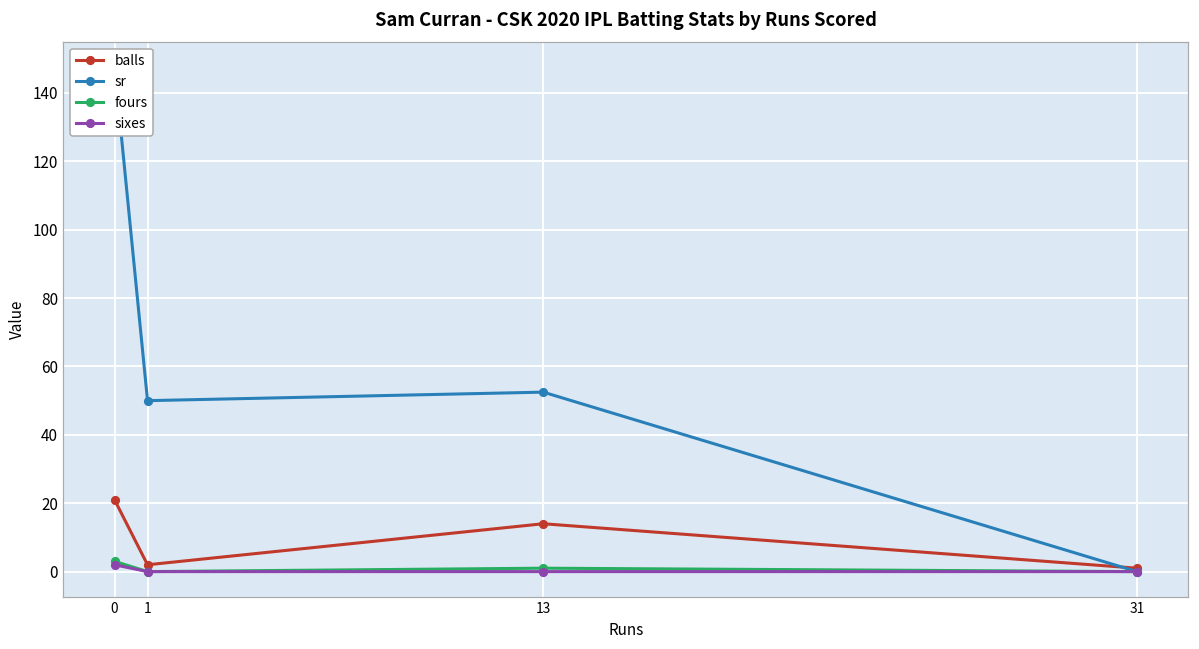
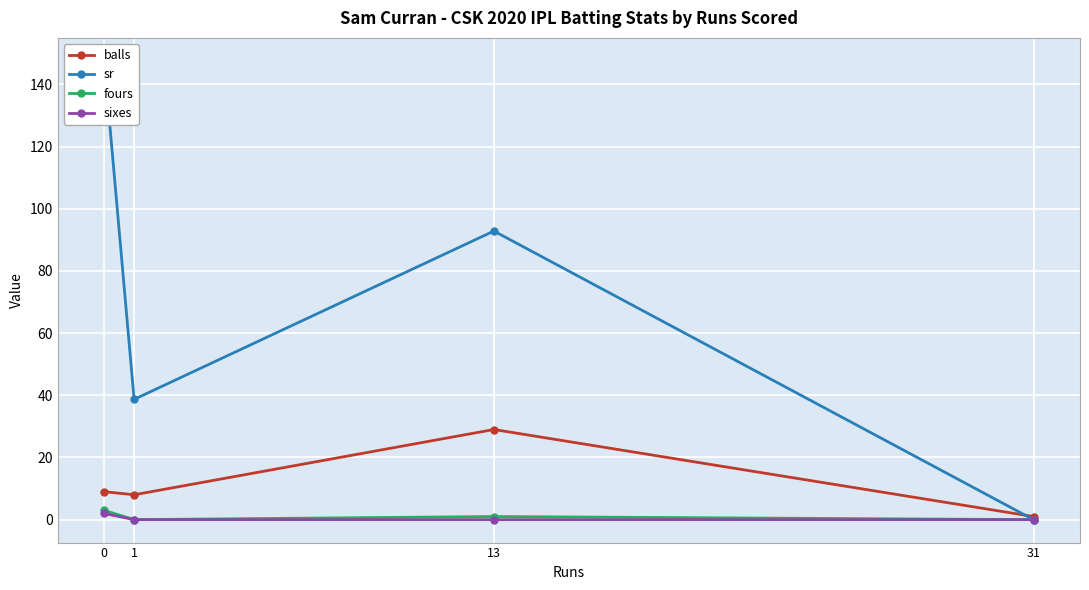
  {
    "balls": {
-     "0": 21,
-     "1": 2,
-     "13": 14,
+     "0": 9,
+     "1": 8,
+     "13": 29,
      "31": 1
    },
    "sr": {
-     "1": 50,
-     "13": 52
+     "1": 39,
+     "13": 93
    },
    "fours": {
      "0": 3,
      "13": 1
    },
    "sixes": {
      "0": 2,
      "13": 0
    }
  }
